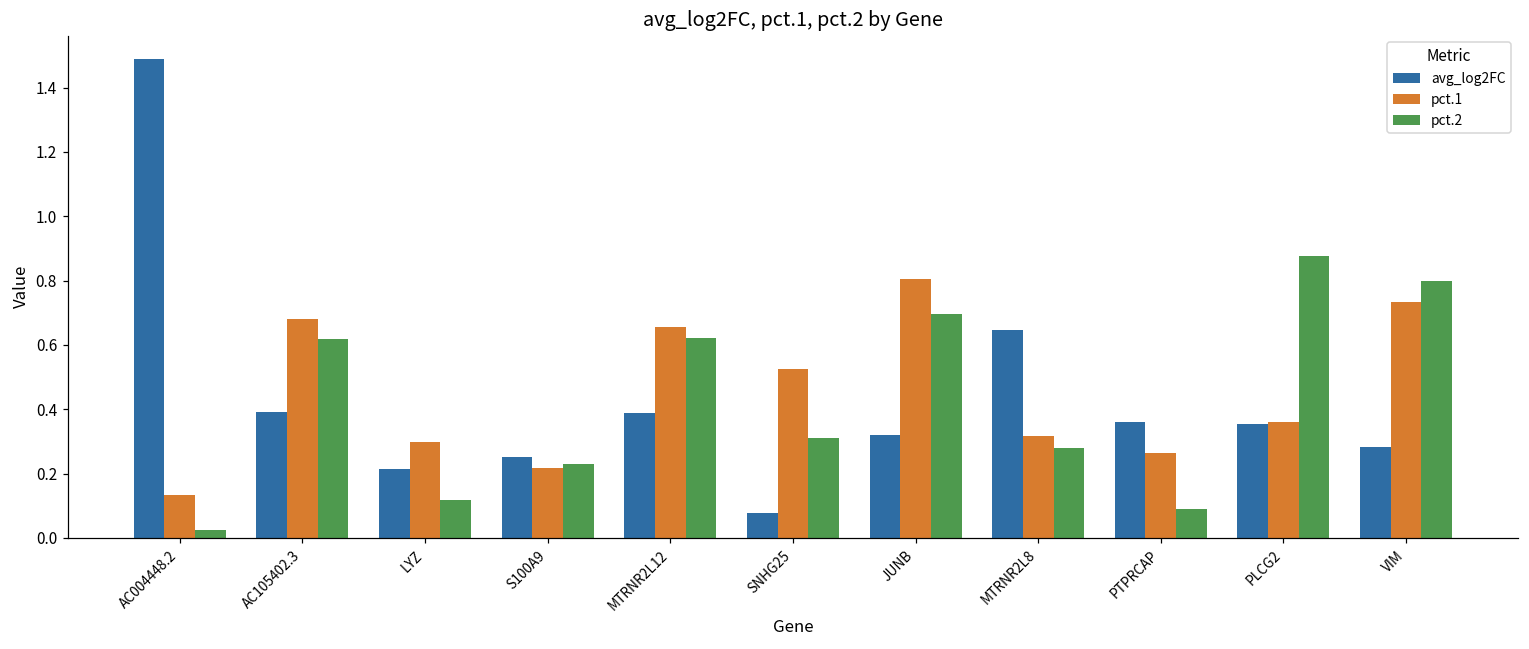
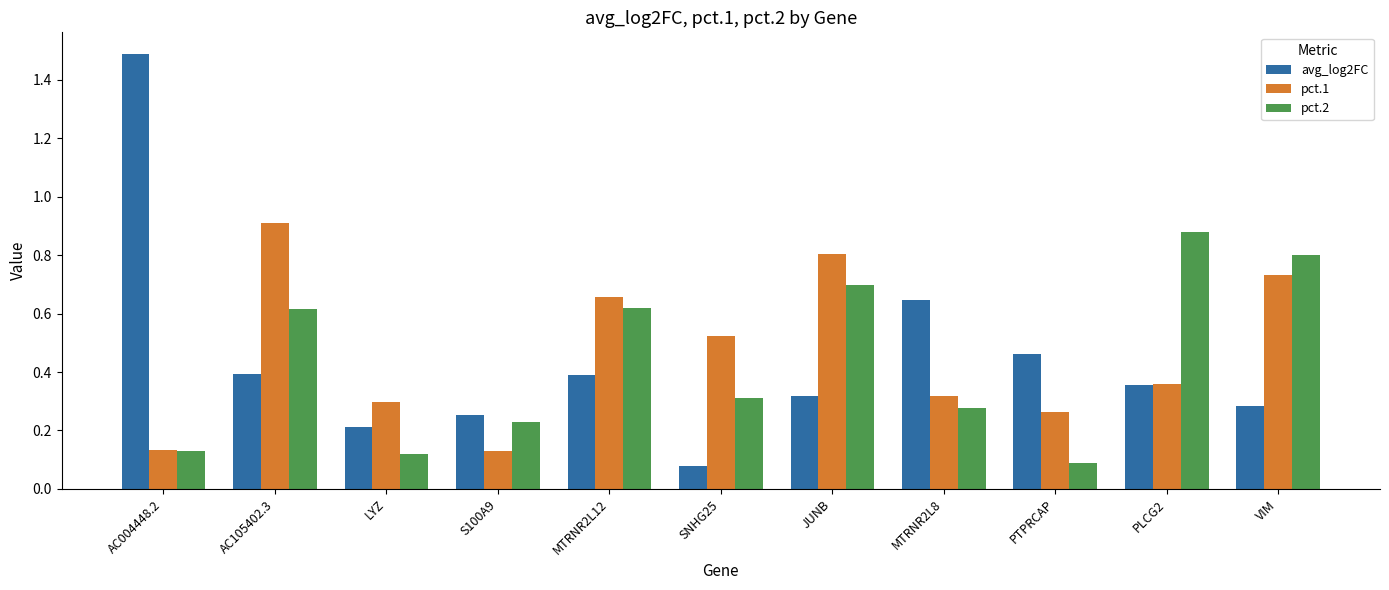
  {
    "avg_log2FC": {
      "AC004448.2": 1.49,
      "AC105402.3": 0.39,
      "LYZ": 0.21,
      "S100A9": 0.25,
      "MTRNR2L12": 0.39,
      "SNHG25": 0.08,
      "JUNB": 0.32,
      "MTRNR2L8": 0.65,
-     "PTPRCAP": 0.36,
+     "PTPRCAP": 0.46,
      "PLCG2": 0.36,
      "VIM": 0.28
    },
    "pct.1": {
      "AC004448.2": 0.13,
-     "AC105402.3": 0.68,
+     "AC105402.3": 0.91,
      "LYZ": 0.30,
-     "S100A9": 0.22,
+     "S100A9": 0.13,
      "MTRNR2L12": 0.66,
      "SNHG25": 0.52,
      "JUNB": 0.80,
      "MTRNR2L8": 0.32,
      "PTPRCAP": 0.26,
      "PLCG2": 0.36,
      "VIM": 0.73
    },
    "pct.2": {
-     "AC004448.2": 0.02,
+     "AC004448.2": 0.13,
      "AC105402.3": 0.62,
      "LYZ": 0.12,
      "S100A9": 0.23,
      "MTRNR2L12": 0.62,
      "SNHG25": 0.31,
      "JUNB": 0.70,
      "MTRNR2L8": 0.28,
      "PTPRCAP": 0.09,
      "PLCG2": 0.88,
      "VIM": 0.80
    }
  }
